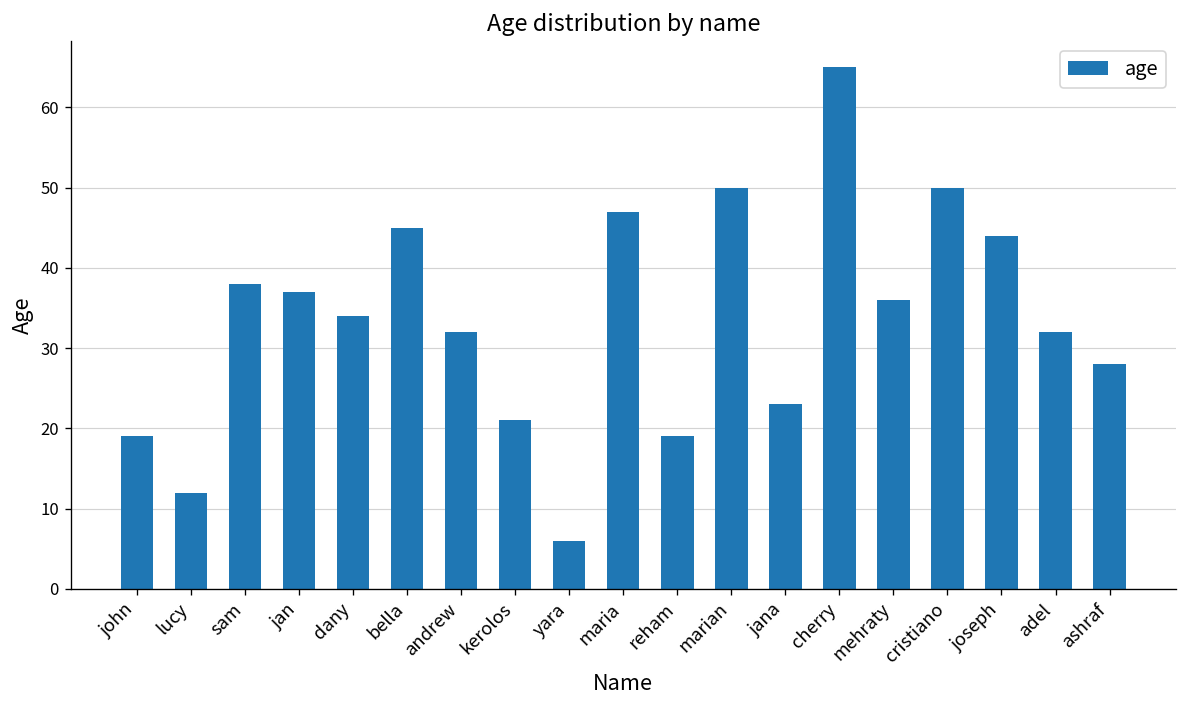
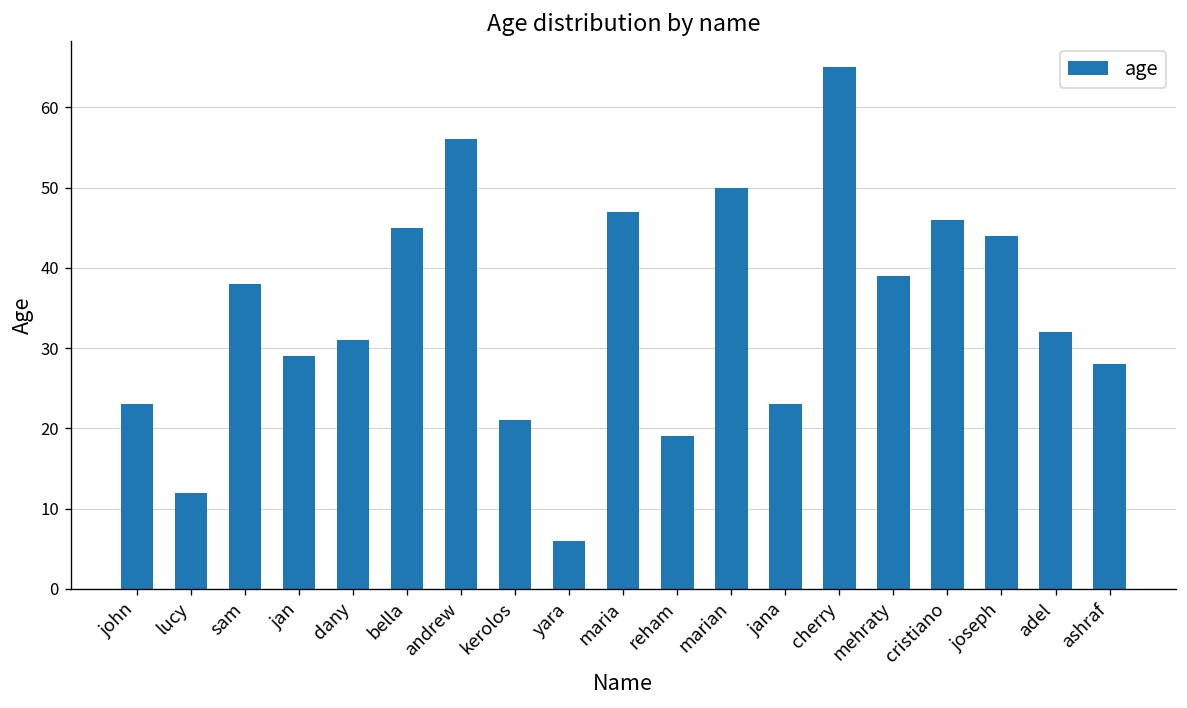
  {
-   "john": 19,
+   "john": 23,
    "lucy": 12,
    "sam": 38,
-   "jan": 37,
-   "dany": 34,
+   "jan": 29,
+   "dany": 31,
    "bella": 45,
-   "andrew": 32,
+   "andrew": 56,
    "kerolos": 21,
    "yara": 6,
    "maria": 47,
    "reham": 19,
    "marian": 50,
    "jana": 23,
    "cherry": 65,
-   "mehraty": 36,
-   "cristiano": 50,
+   "mehraty": 39,
+   "cristiano": 46,
    "joseph": 44,
    "adel": 32,
    "ashraf": 28
  }
